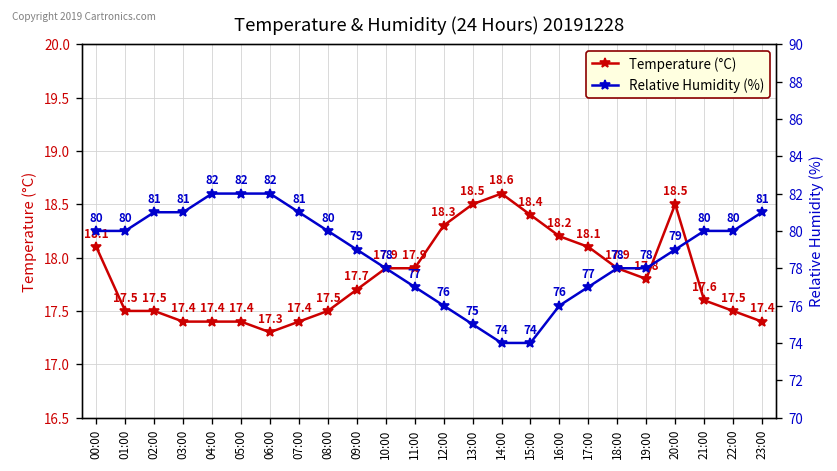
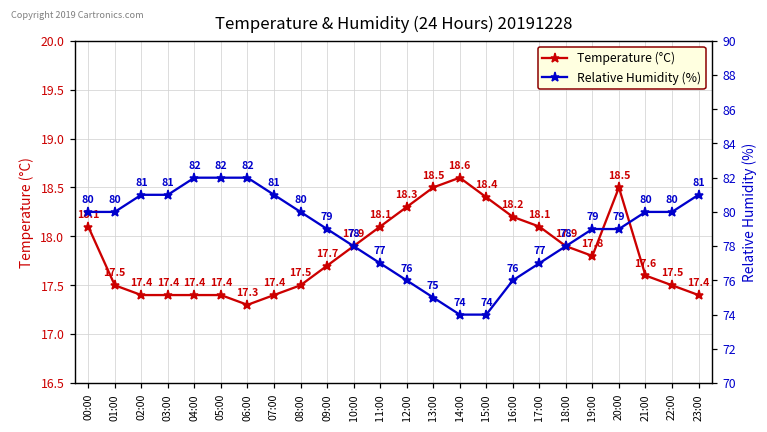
  {
    "Temperature (°C)": {
      "01:00": 17.5,
-     "02:00": 17.5,
+     "02:00": 17.4,
      "03:00": 17.4,
      "04:00": 17.4,
      "05:00": 17.4,
      "06:00": 17.3,
      "07:00": 17.4,
      "08:00": 17.5,
      "09:00": 17.7,
-     "11:00": 17.9,
+     "11:00": 18.1,
      "12:00": 18.3,
      "13:00": 18.5,
      "14:00": 18.6,
      "15:00": 18.4,
      "16:00": 18.2,
      "17:00": 18.1,
      "19:00": 17.8,
      "20:00": 18.5,
      "21:00": 17.6,
      "22:00": 17.5,
      "23:00": 17.4
    },
    "Relative Humidity (%)": {
      "00:00": 80,
      "01:00": 80,
      "02:00": 81,
      "03:00": 81,
      "04:00": 82,
      "05:00": 82,
      "06:00": 82,
      "07:00": 81,
      "08:00": 80,
      "09:00": 79,
      "11:00": 77,
      "12:00": 76,
      "13:00": 75,
      "14:00": 74,
      "15:00": 74,
      "16:00": 76,
      "17:00": 77,
-     "19:00": 78,
+     "19:00": 79,
      "20:00": 79,
      "21:00": 80,
      "22:00": 80,
      "23:00": 81
    }
  }
